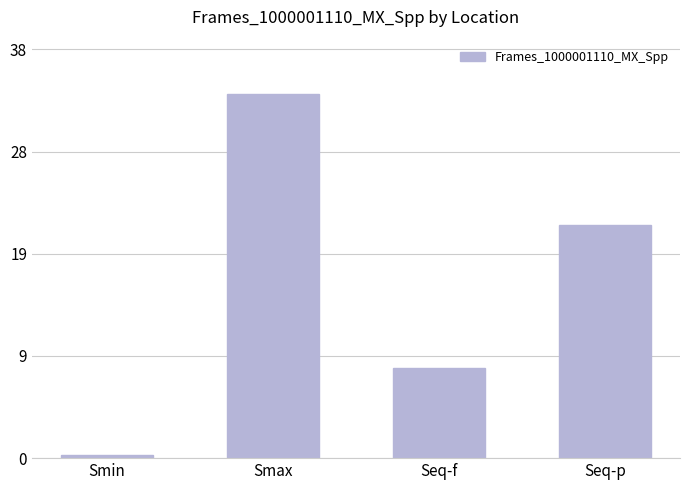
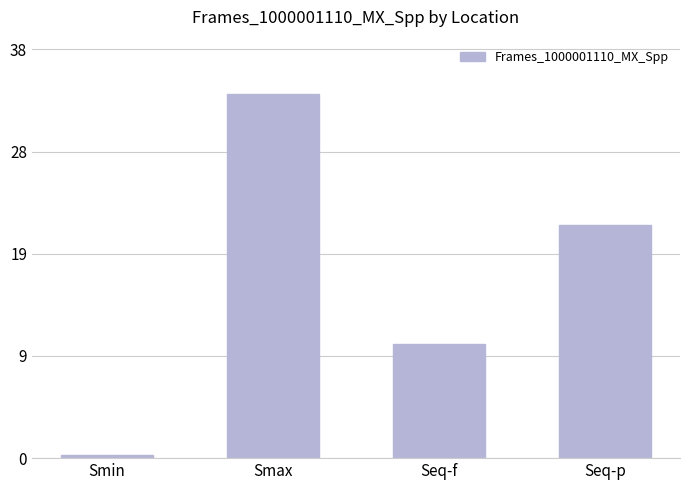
  {
    "Smin": 0.3,
    "Smax": 33.8,
-   "Seq-f": 8.4,
+   "Seq-f": 10.6,
    "Seq-p": 21.7
  }
